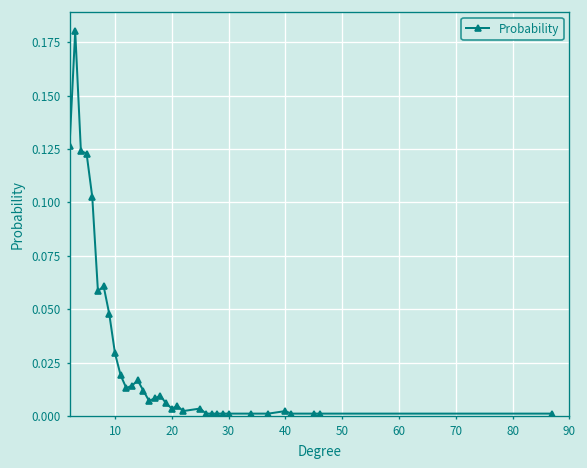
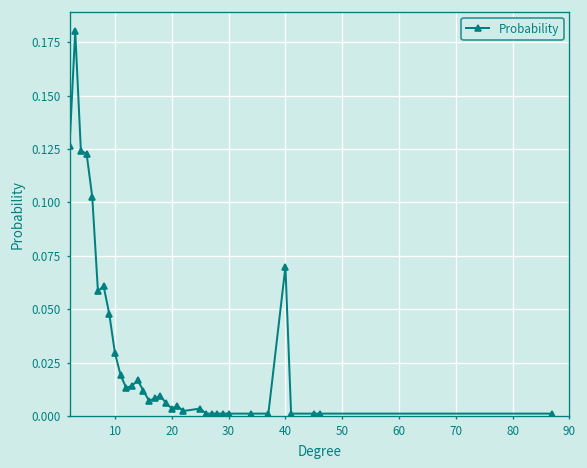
  {
    "10": 0.029,
    "20": 0.004,
    "30": 0.001,
-   "40": 0.002
+   "40": 0.070
  }
